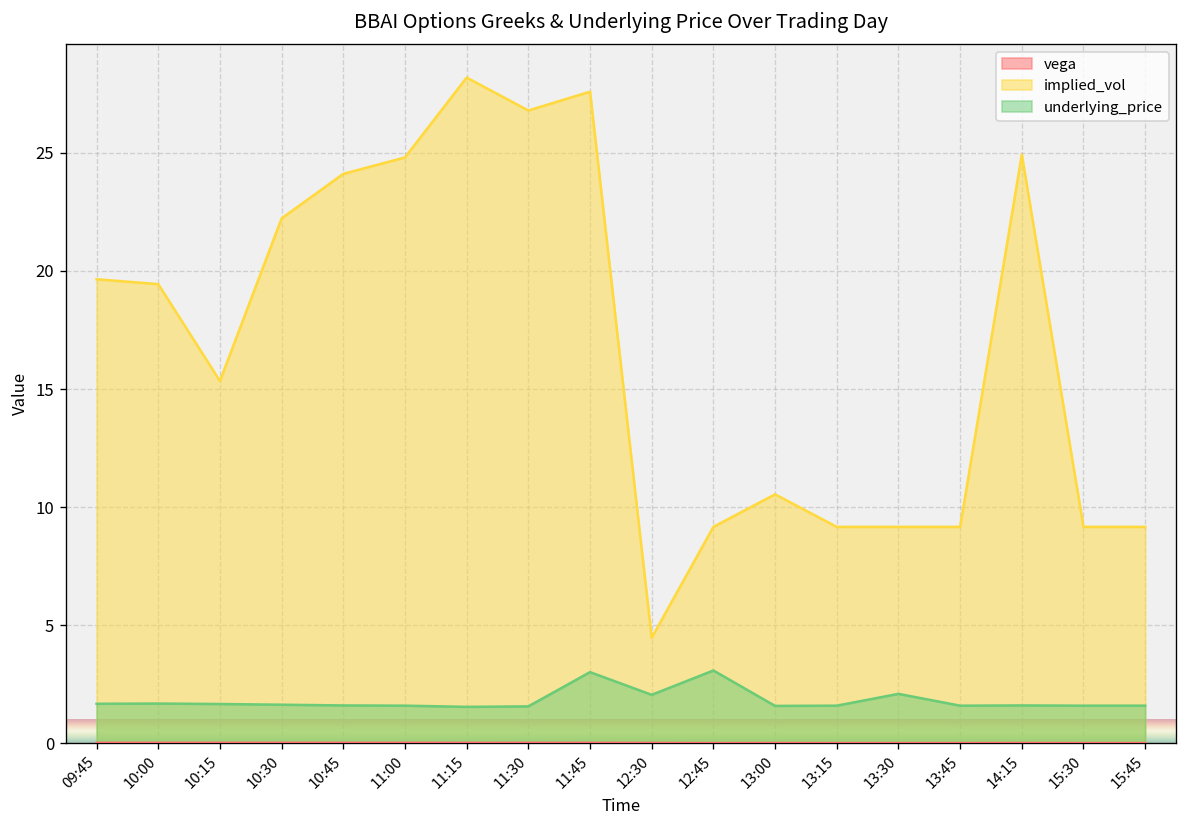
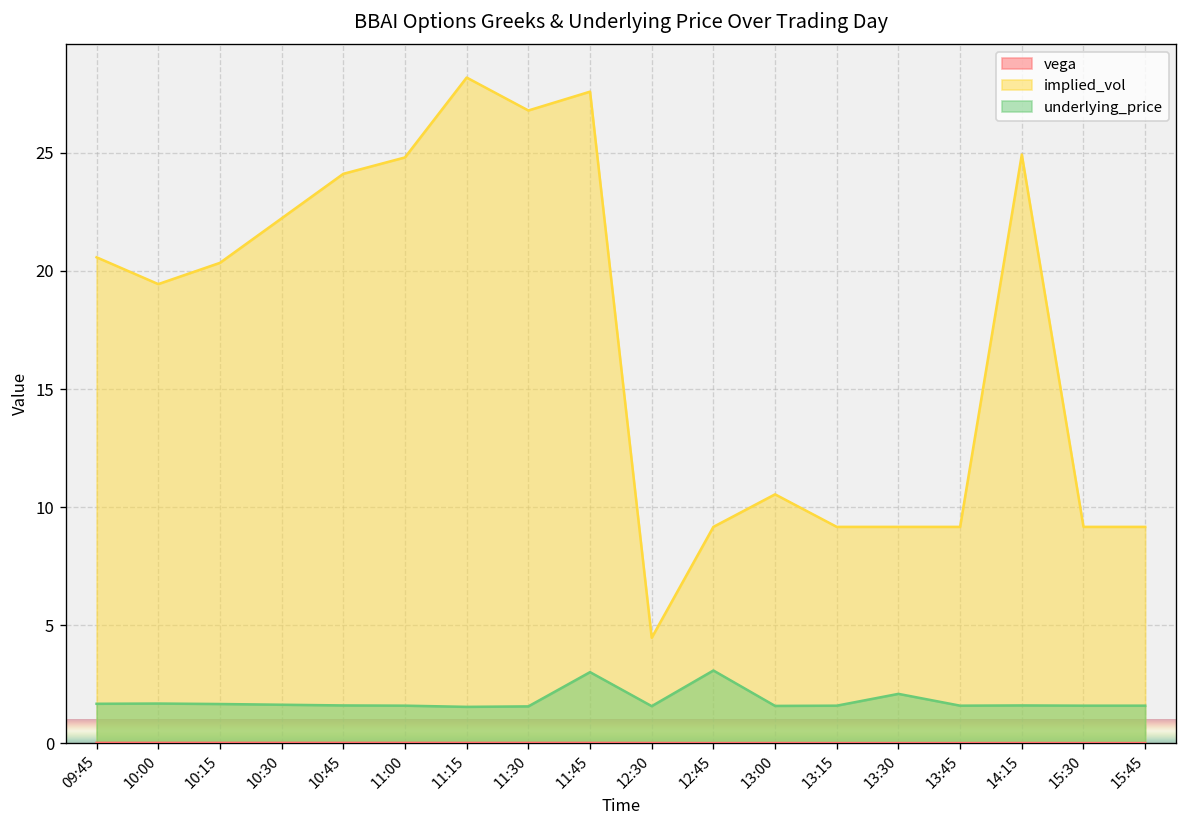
  {
    "vega": {
      "09:45": 0.0,
      "10:00": 0.0,
      "10:15": 0.0,
      "10:30": 0.0,
      "10:45": 0.0,
      "11:00": 0.0,
      "11:15": 0.0,
      "11:30": 0.0,
      "11:45": 0.0,
      "12:30": 0.0,
      "12:45": 0.0,
      "13:00": 0.0,
      "13:15": 0.0,
      "13:30": 0.0,
      "13:45": 0.0,
      "14:15": 0.0,
      "15:30": 0.0,
      "15:45": 0.0
    },
    "implied_vol": {
-     "09:45": 19.6,
+     "09:45": 20.6,
      "10:00": 19.4,
-     "10:15": 15.3,
+     "10:15": 20.3,
      "10:30": 22.2,
      "10:45": 24.1,
      "11:00": 24.8,
      "11:15": 28.2,
      "11:30": 26.8,
      "11:45": 27.6,
      "12:30": 4.5,
      "12:45": 9.2,
      "13:00": 10.5,
      "13:15": 9.2,
      "13:30": 9.2,
      "13:45": 9.2,
      "14:15": 24.9,
      "15:30": 9.2,
      "15:45": 9.2
    },
    "underlying_price": {
      "09:45": 1.7,
      "10:00": 1.7,
      "10:15": 1.7,
      "10:30": 1.6,
      "10:45": 1.6,
      "11:00": 1.6,
      "11:15": 1.5,
      "11:30": 1.6,
      "11:45": 3.0,
-     "12:30": 2.1,
+     "12:30": 1.6,
      "12:45": 3.1,
      "13:00": 1.6,
      "13:15": 1.6,
      "13:30": 2.1,
      "13:45": 1.6,
      "14:15": 1.6,
      "15:30": 1.6,
      "15:45": 1.6
    }
  }
